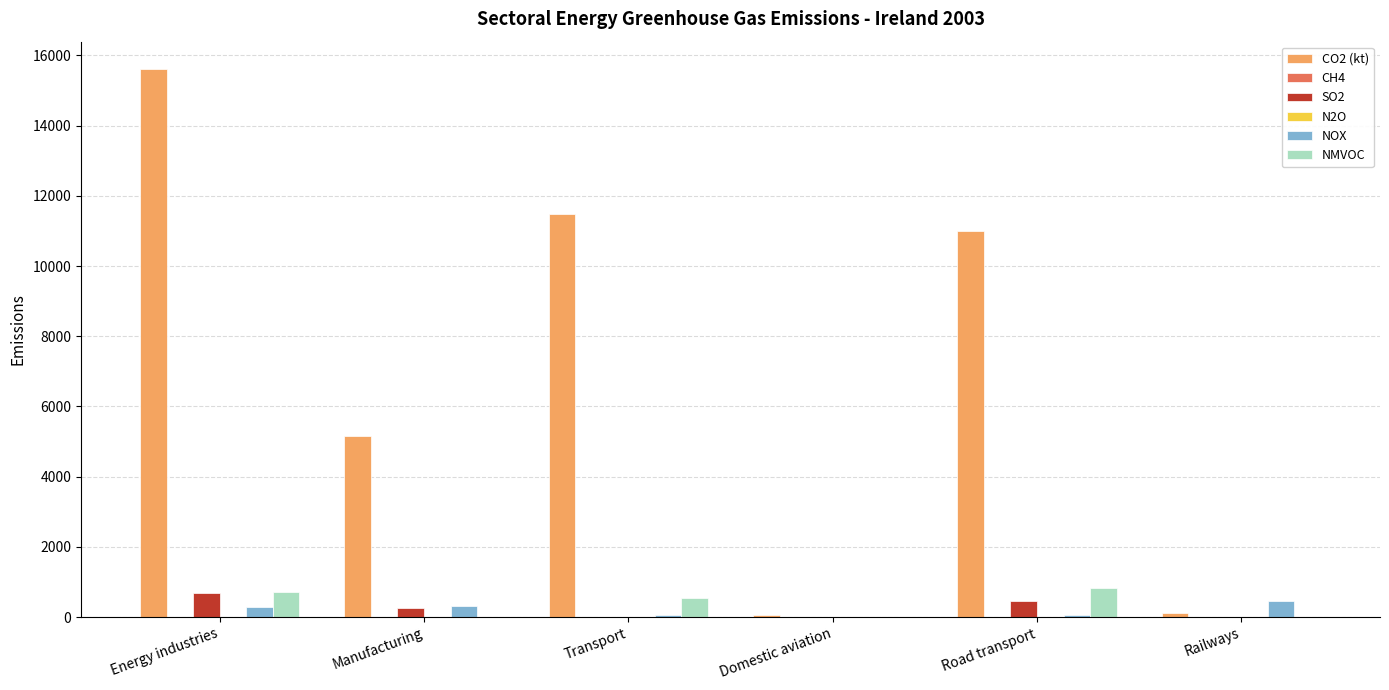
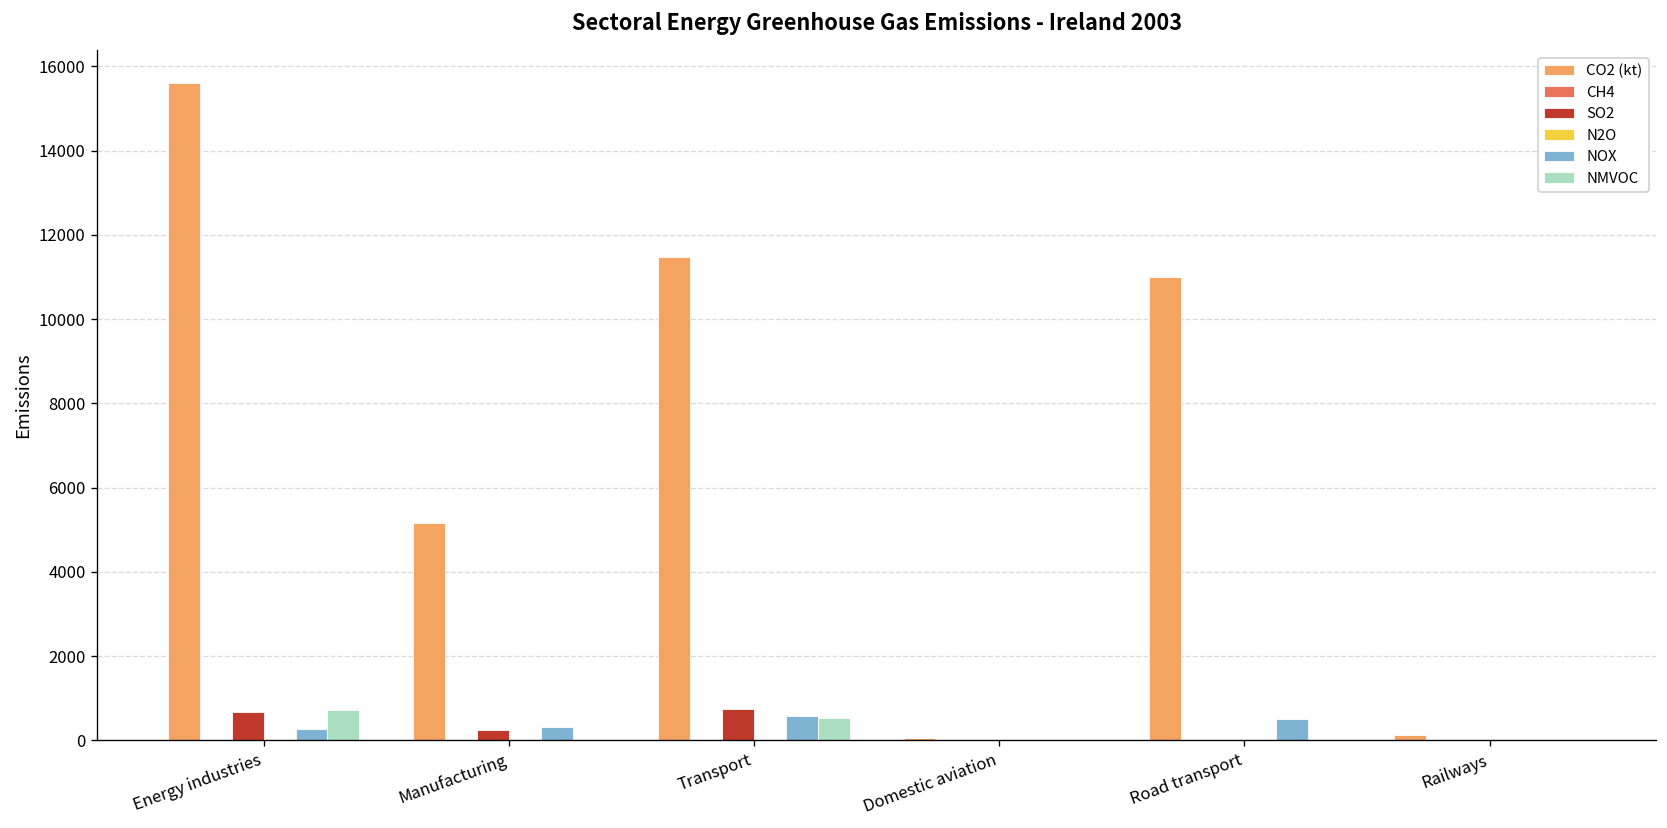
  {
    "SO2": {
      "Energy industries": 700,
      "Manufacturing": 200,
-     "Transport": 0,
-     "Road transport": 500
+     "Transport": 700,
+     "Road transport": 0
    },
    "NOX": {
      "Energy industries": 300,
      "Manufacturing": 300,
-     "Transport": 100,
-     "Road transport": 100,
-     "Railways": 500
+     "Transport": 600,
+     "Road transport": 500,
+     "Railways": 0
    },
    "NMVOC": {
      "Energy industries": 700,
      "Transport": 500,
-     "Road transport": 800
+     "Road transport": 0
    }
  }
